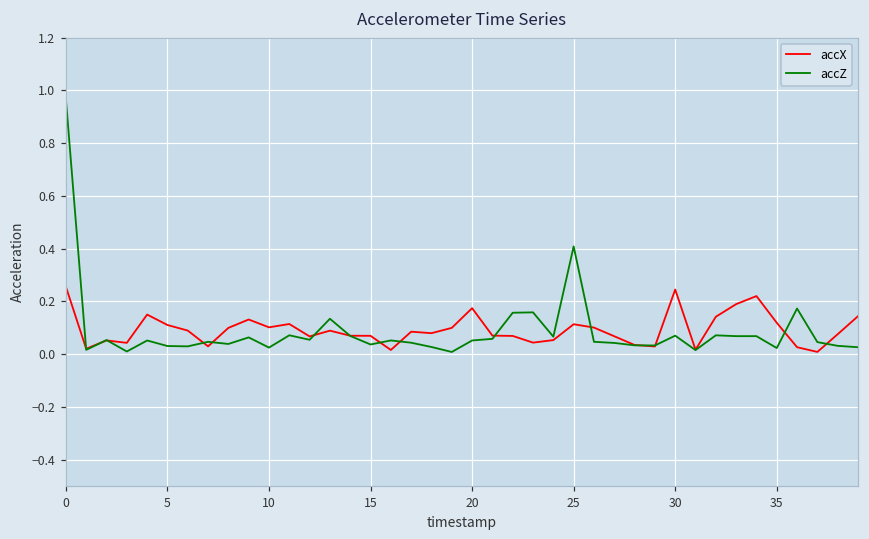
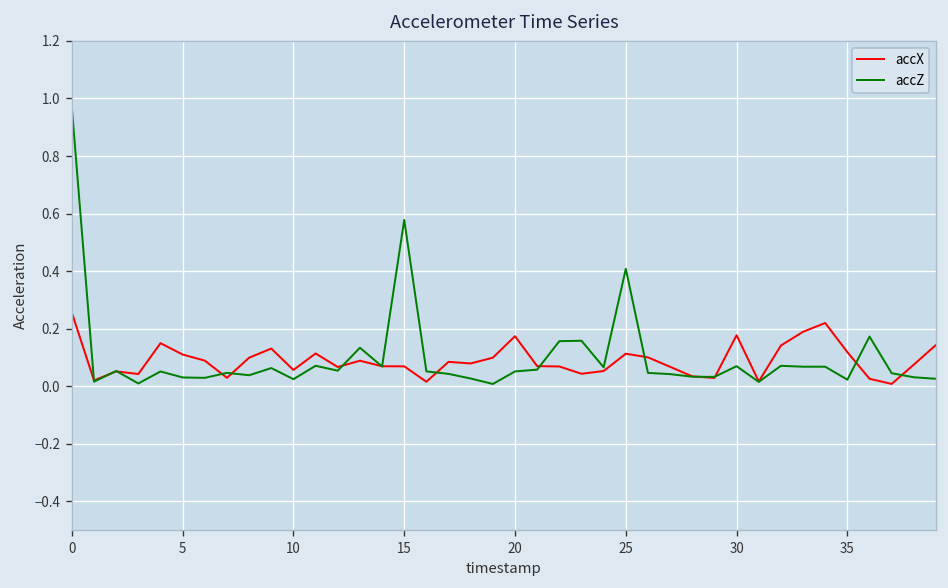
  {
    "accX": {
      "0": 0.26,
      "5": 0.11,
-     "10": 0.10,
+     "10": 0.06,
      "15": 0.07,
      "20": 0.17,
      "25": 0.11,
-     "30": 0.24,
+     "30": 0.18,
      "35": 0.12
    },
    "accZ": {
      "0": 0.97,
      "5": 0.03,
      "10": 0.02,
-     "15": 0.04,
+     "15": 0.58,
      "20": 0.05,
      "25": 0.41,
      "30": 0.07,
      "35": 0.02
    }
  }
